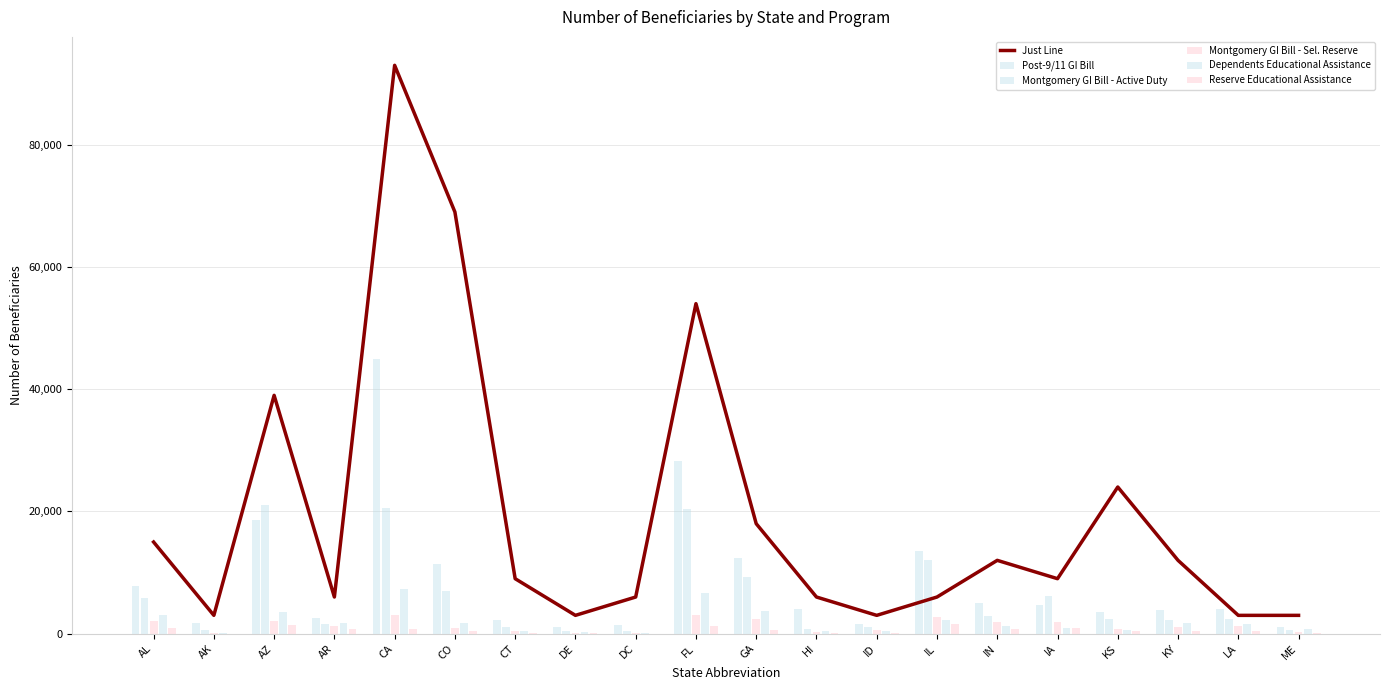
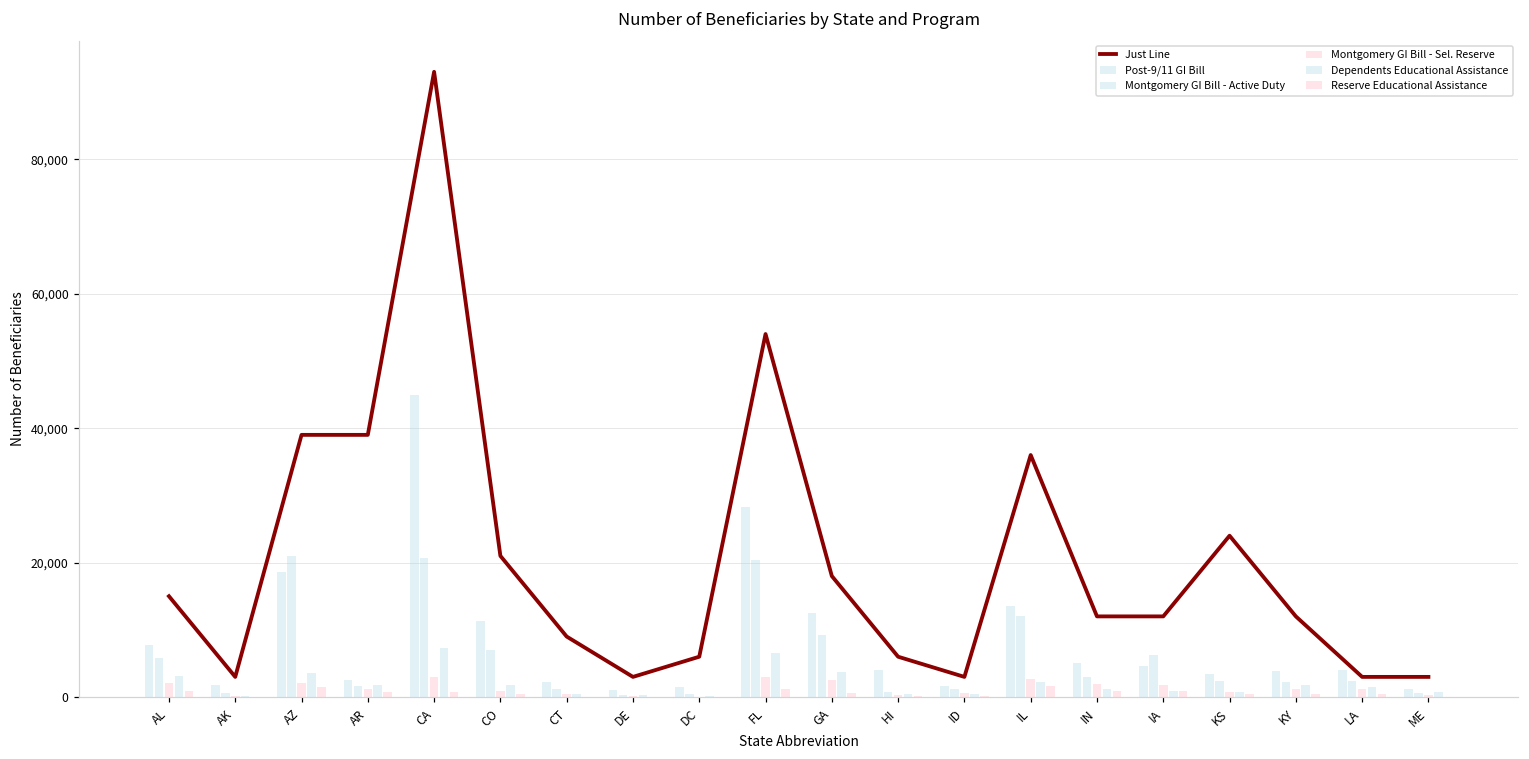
  {
    "Just Line": {
      "AL": "15,000",
      "AK": "3,000",
      "AZ": "39,000",
-     "AR": "6,000",
+     "AR": "39,000",
      "CA": "93,000",
-     "CO": "69,000",
+     "CO": "21,000",
      "CT": "9,000",
      "DE": "3,000",
      "DC": "6,000",
      "FL": "54,000",
      "GA": "18,000",
      "HI": "6,000",
      "ID": "3,000",
-     "IL": "6,000",
+     "IL": "36,000",
      "IN": "12,000",
-     "IA": "9,000",
+     "IA": "12,000",
      "KS": "24,000",
      "KY": "12,000",
      "LA": "3,000",
      "ME": "3,000"
    }
  }
